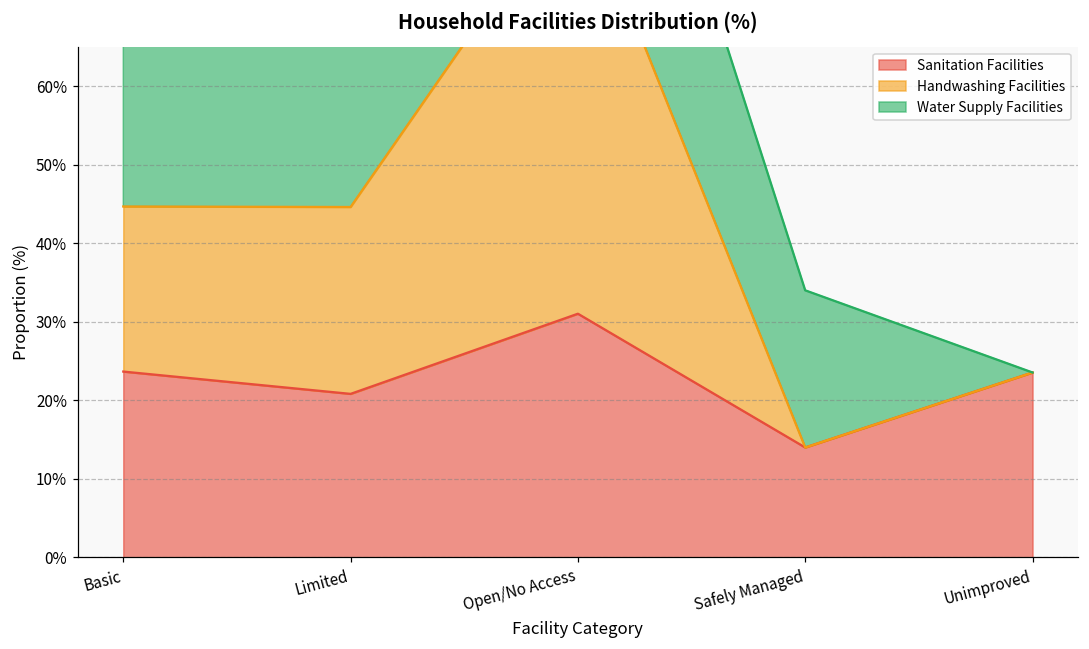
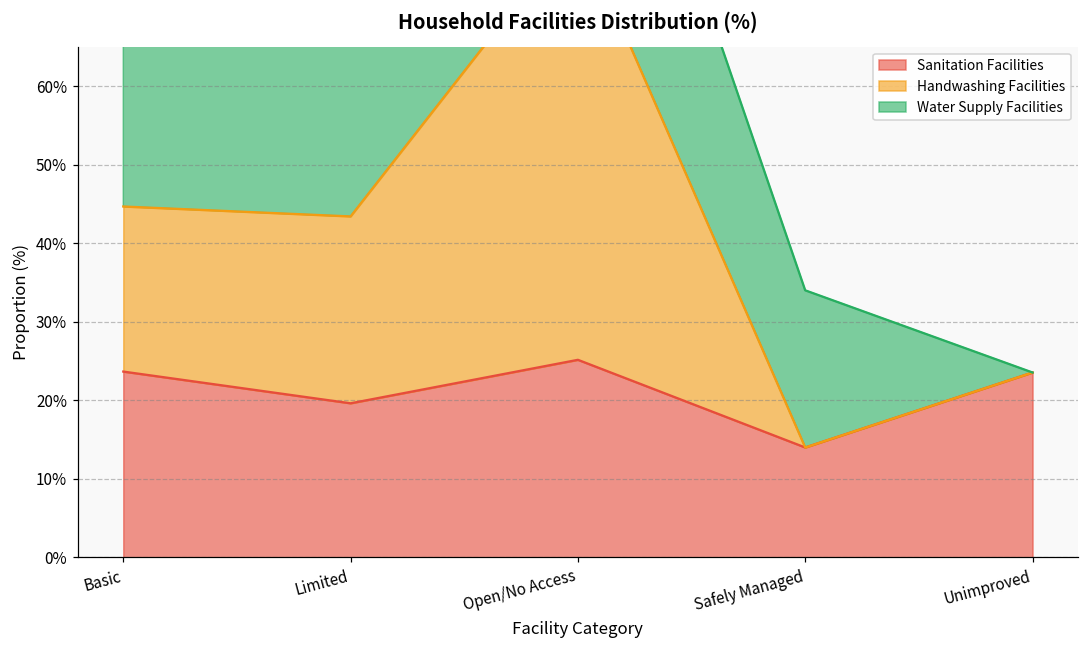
  {
    "Sanitation Facilities": {
      "Basic": "24%",
-     "Limited": "21%",
-     "Open/No Access": "31%"
+     "Limited": "20%",
+     "Open/No Access": "25%"
    },
    "Handwashing Facilities": {
      "Basic": "21%",
      "Limited": "24%"
    },
    "Water Supply Facilities": {
      "Safely Managed": "20%"
    }
  }
